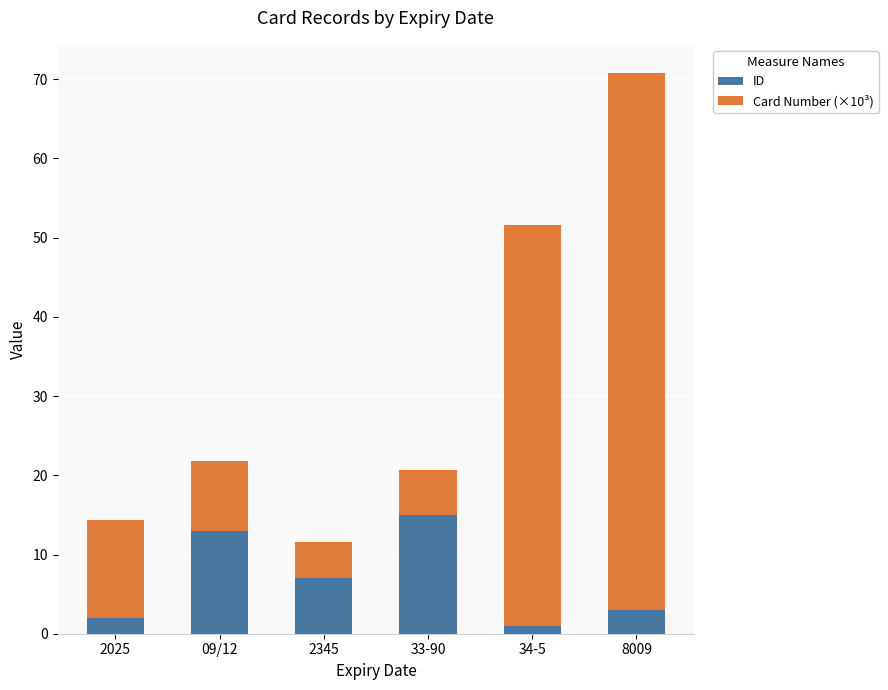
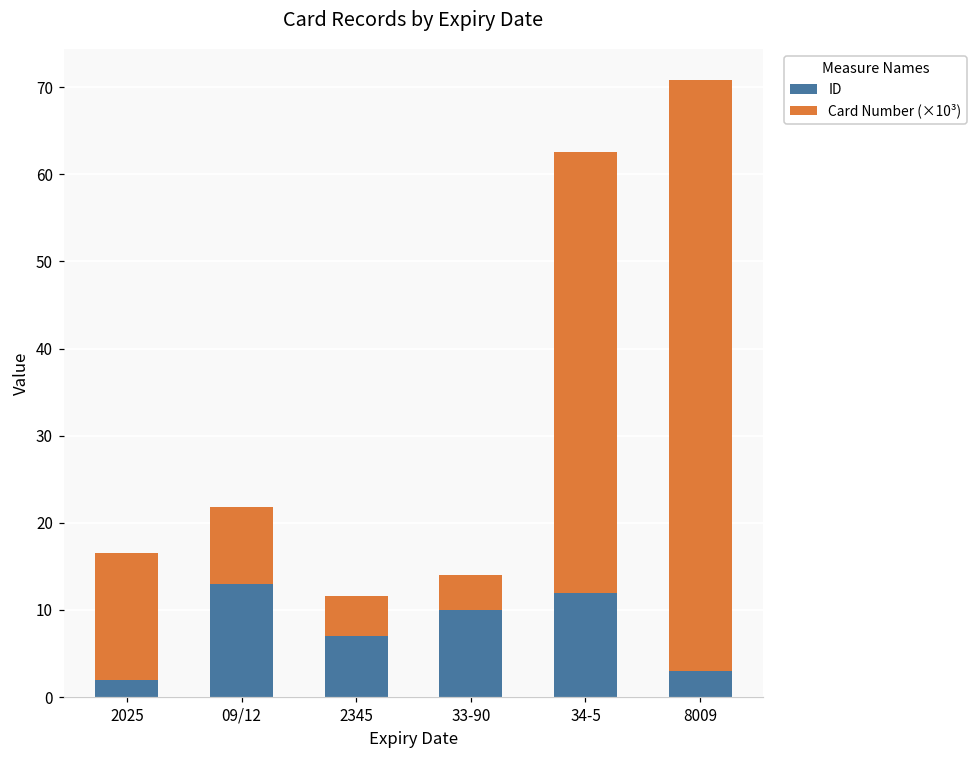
  {
    "ID": {
      "2025": 2,
      "09/12": 13,
      "2345": 7,
-     "33-90": 15,
-     "34-5": 1,
+     "33-90": 10,
+     "34-5": 12,
      "8009": 3
    },
    "Card Number (×10³)": {
-     "2025": 12,
+     "2025": 14,
      "09/12": 9,
      "2345": 5,
-     "33-90": 6,
+     "33-90": 4,
      "34-5": 51,
      "8009": 68
    }
  }
